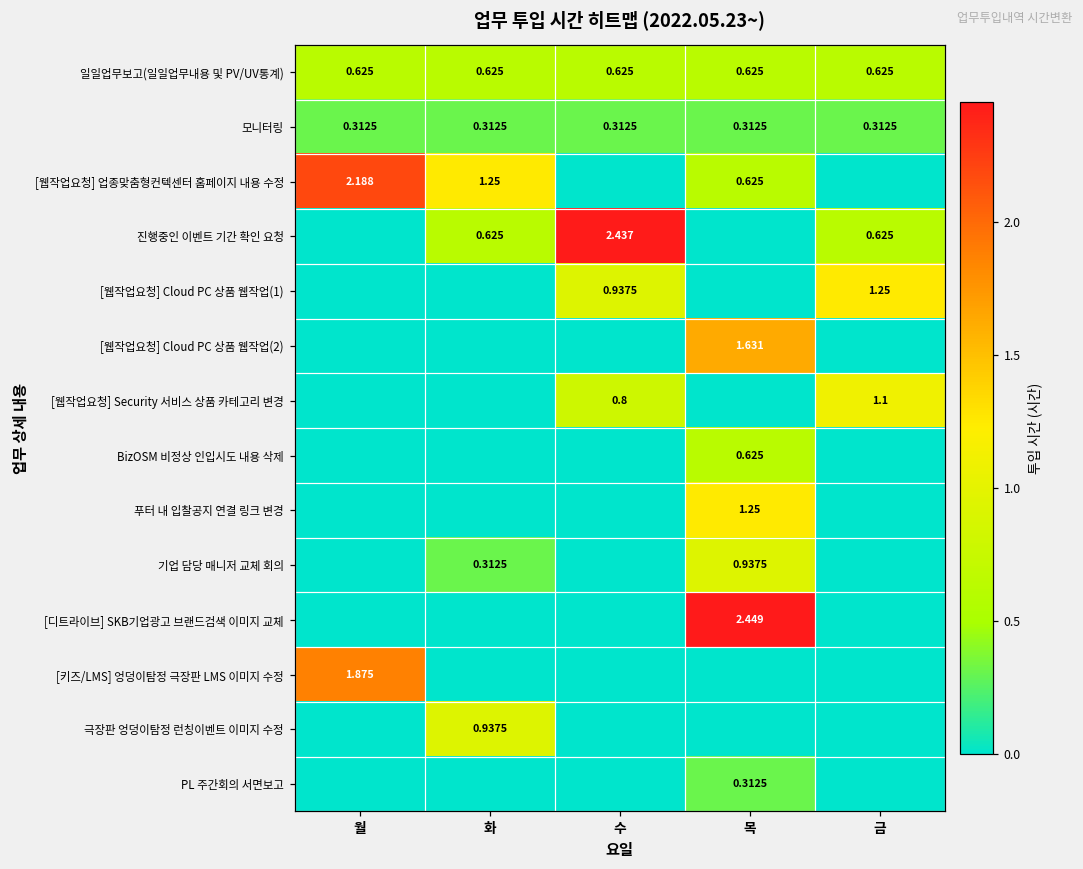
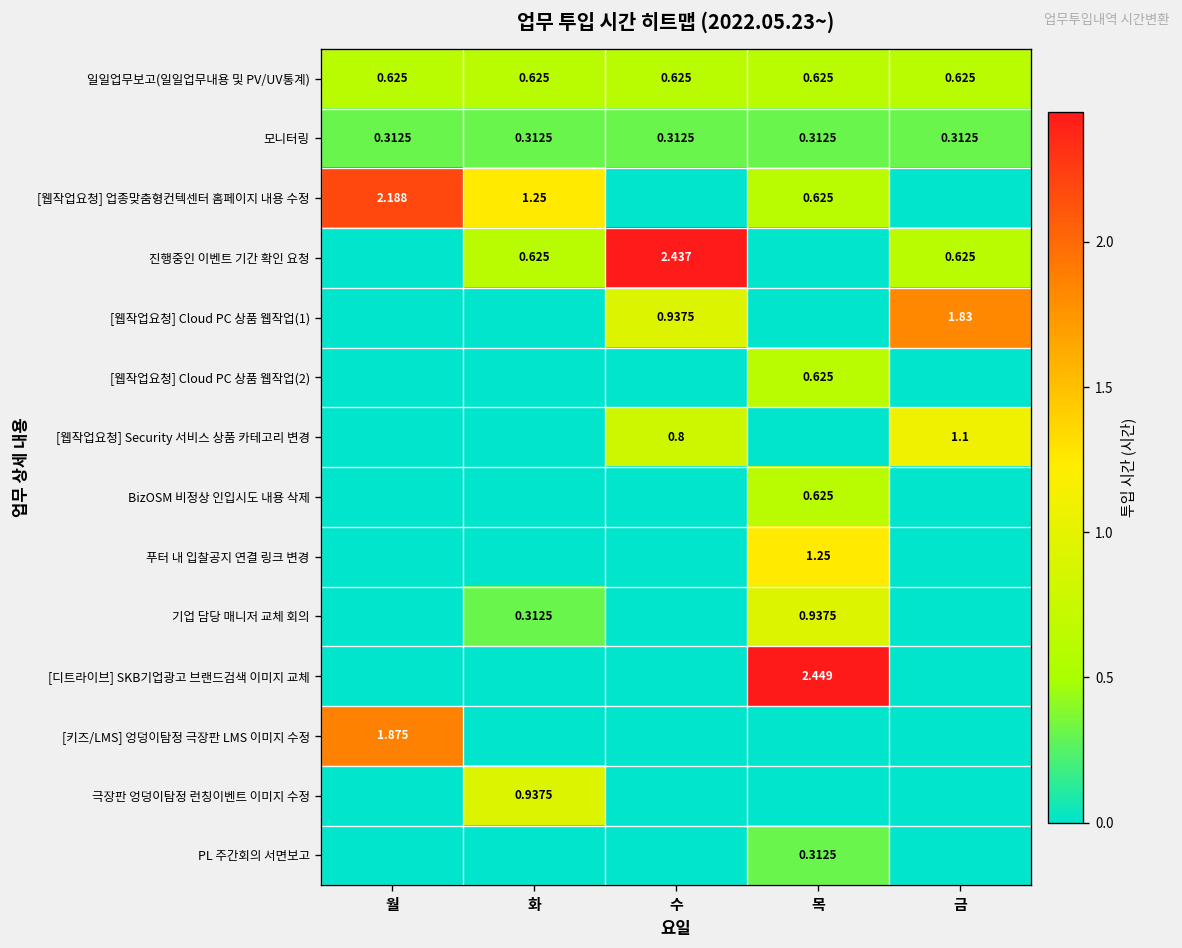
  {
    "일일업무보고(일일업무내용 및 PV/UV통계)": {
      "월": 0.625,
      "화": 0.625,
      "수": 0.625,
      "목": 0.625,
      "금": 0.625
    },
    "모니터링": {
      "월": 0.3125,
      "화": 0.3125,
      "수": 0.3125,
      "목": 0.3125,
      "금": 0.3125
    },
    "[웹작업요청] 업종맞춤형컨텍센터 홈페이지 내용 수정": {
      "월": 2.188,
      "화": 1.25,
      "목": 0.625
    },
    "진행중인 이벤트 기간 확인 요청": {
      "화": 0.625,
      "수": 2.437,
      "금": 0.625
    },
    "[웹작업요청] Cloud PC 상품 웹작업(1)": {
      "수": 0.9375,
-     "금": 1.25
+     "금": 1.83
    },
    "[웹작업요청] Cloud PC 상품 웹작업(2)": {
-     "목": 1.631
+     "목": 0.625
    },
    "[웹작업요청] Security 서비스 상품 카테고리 변경": {
      "수": 0.8,
      "금": 1.1
    },
    "BizOSM 비정상 인입시도 내용 삭제": {
      "목": 0.625
    },
    "푸터 내 입찰공지 연결 링크 변경": {
      "목": 1.25
    },
    "기업 담당 매니저 교체 회의": {
      "화": 0.3125,
      "목": 0.9375
    },
    "[디트라이브] SKB기업광고 브랜드검색 이미지 교체": {
      "목": 2.449
    },
    "[키즈/LMS] 엉덩이탐정 극장판 LMS 이미지 수정": {
      "월": 1.875
    },
    "극장판 엉덩이탐정 런칭이벤트 이미지 수정": {
      "화": 0.9375
    },
    "PL 주간회의 서면보고": {
      "목": 0.3125
    }
  }
